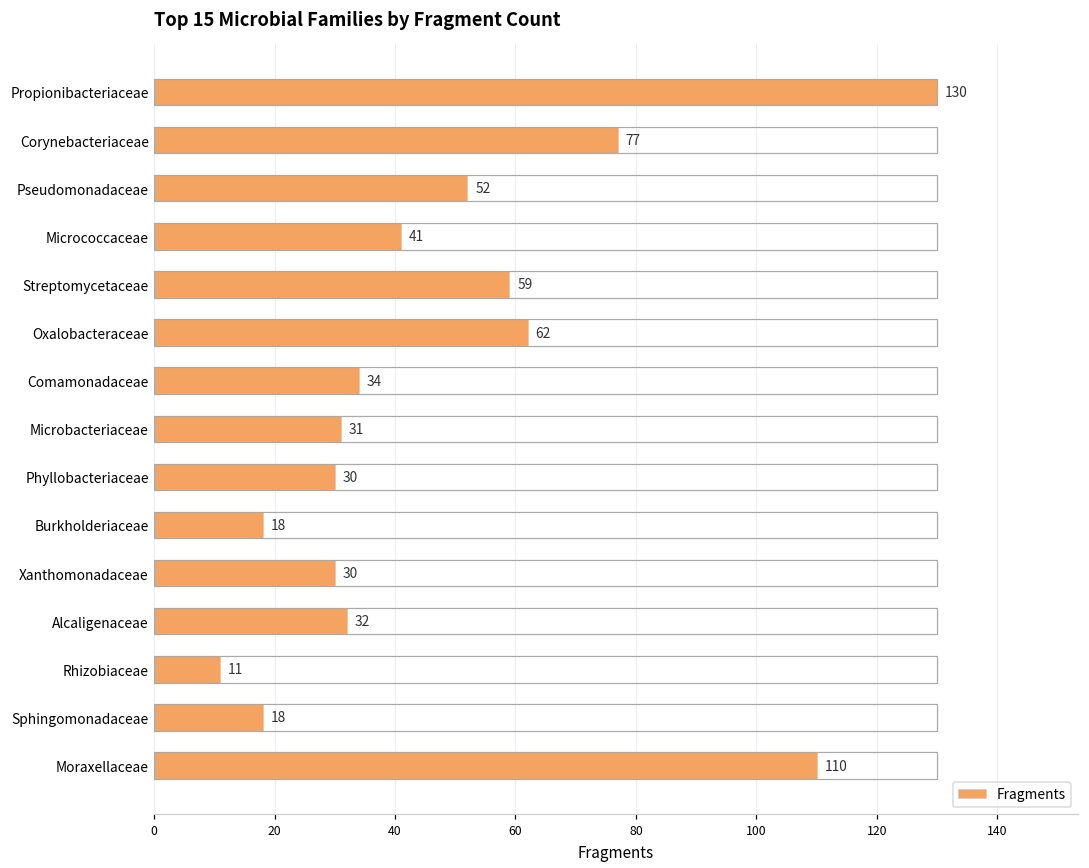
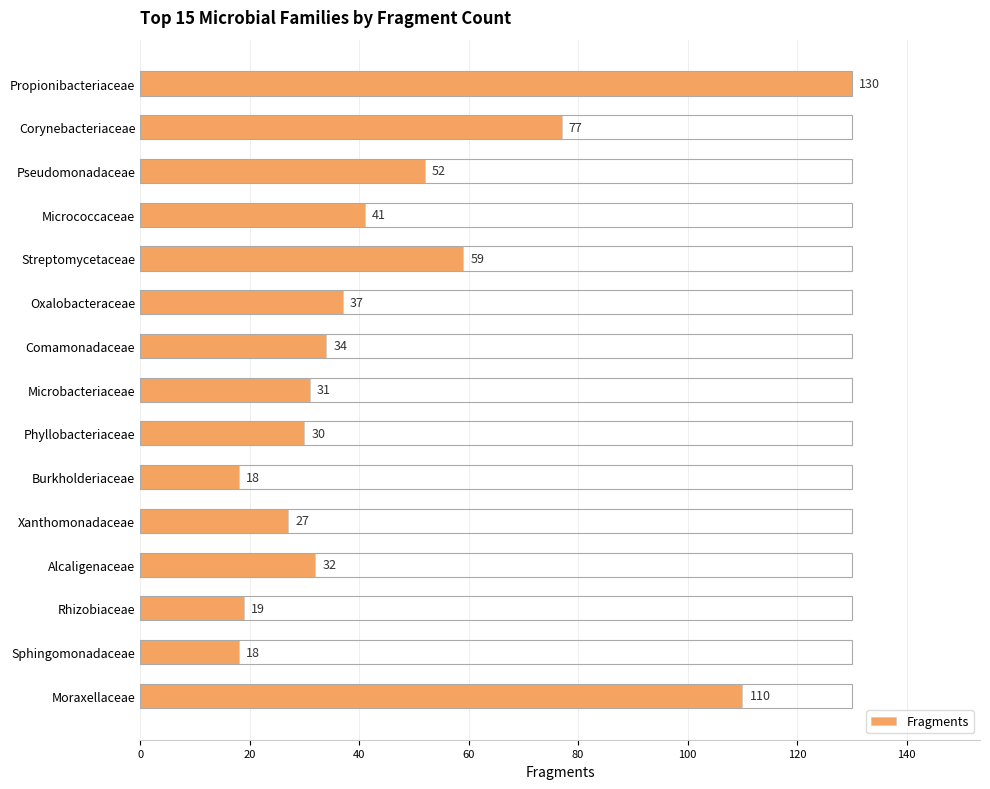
  {
    "Propionibacteriaceae": 130,
    "Corynebacteriaceae": 77,
    "Pseudomonadaceae": 52,
    "Micrococcaceae": 41,
    "Streptomycetaceae": 59,
-   "Oxalobacteraceae": 62,
+   "Oxalobacteraceae": 37,
    "Comamonadaceae": 34,
    "Microbacteriaceae": 31,
    "Phyllobacteriaceae": 30,
    "Burkholderiaceae": 18,
-   "Xanthomonadaceae": 30,
+   "Xanthomonadaceae": 27,
    "Alcaligenaceae": 32,
-   "Rhizobiaceae": 11,
+   "Rhizobiaceae": 19,
    "Sphingomonadaceae": 18,
    "Moraxellaceae": 110
  }
